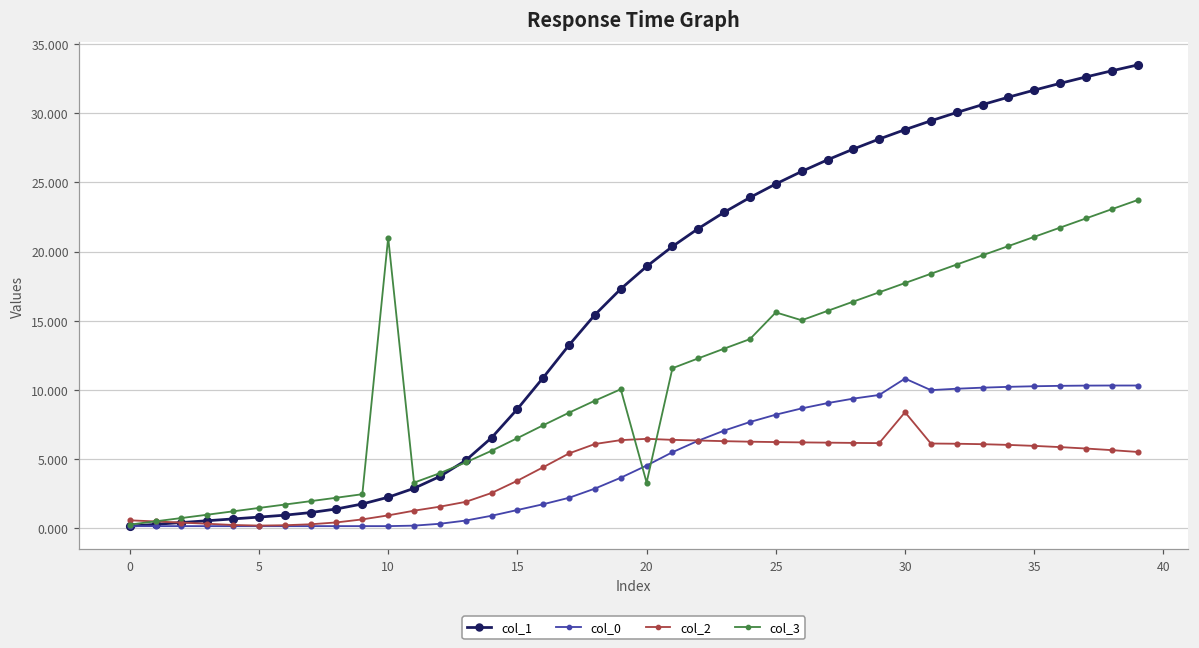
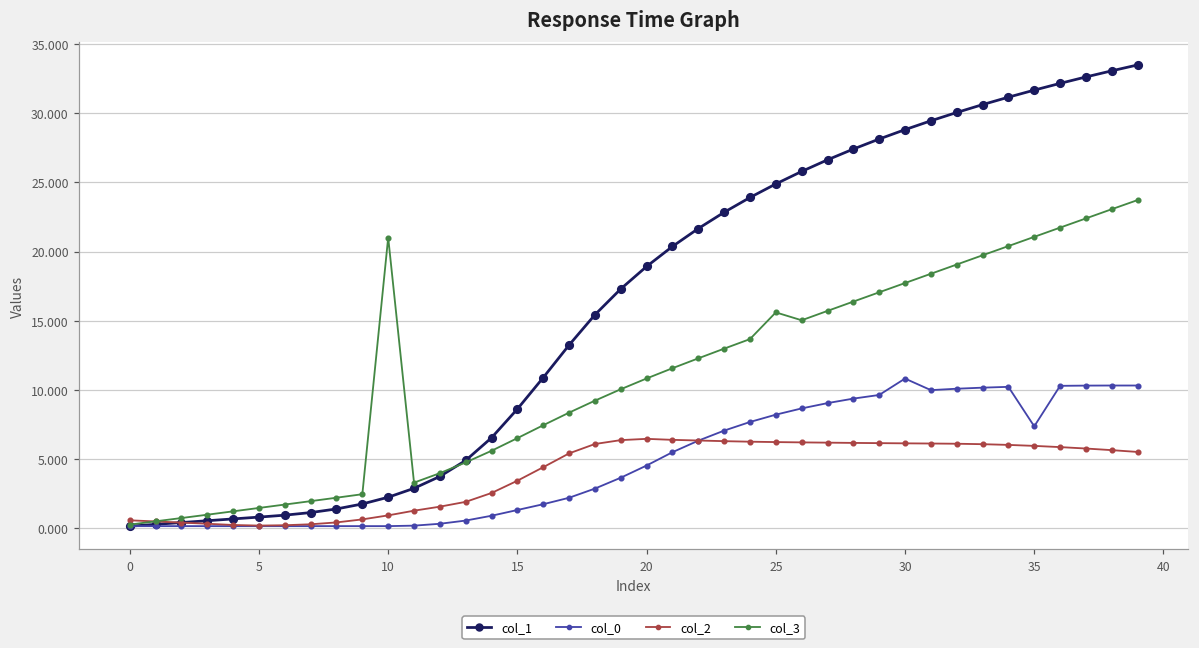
  {
    "col_1": {
      "5": 0.8,
      "10": 2.2,
      "15": 8.6,
      "20": 18.9,
      "25": 24.9,
      "30": 28.8,
      "35": 31.7
    },
    "col_0": {
      "10": 0.1,
      "15": 1.3,
      "20": 4.5,
      "25": 8.2,
      "30": 10.8,
-     "35": 10.3
+     "35": 7.4
    },
    "col_2": {
      "0": 0.6,
      "10": 0.9,
      "15": 3.4,
      "20": 6.4,
      "25": 6.2,
-     "30": 8.4,
+     "30": 6.1,
      "35": 5.9
    },
    "col_3": {
      "5": 1.4,
      "10": 21.0,
      "15": 6.5,
-     "20": 3.3,
+     "20": 10.8,
      "25": 15.6,
      "30": 17.7,
      "35": 21.1
    }
  }
